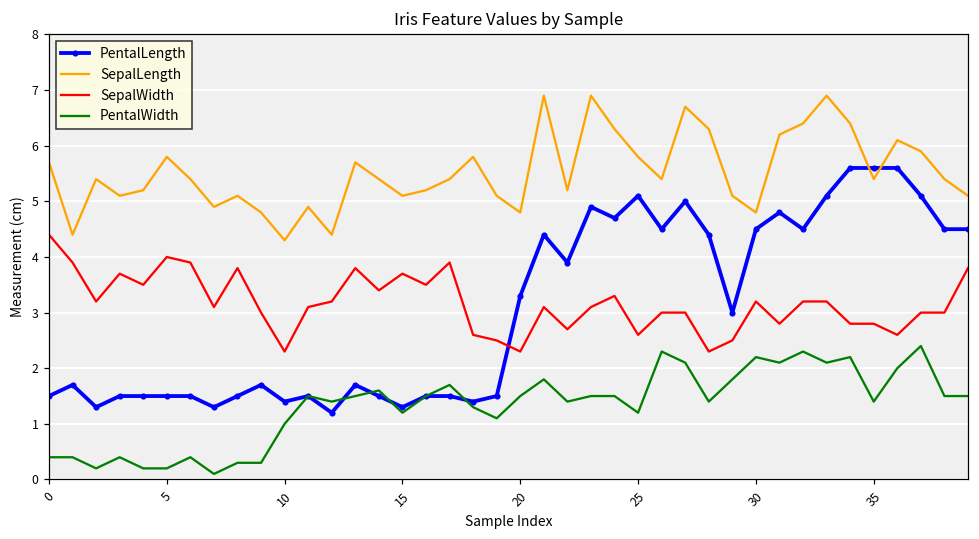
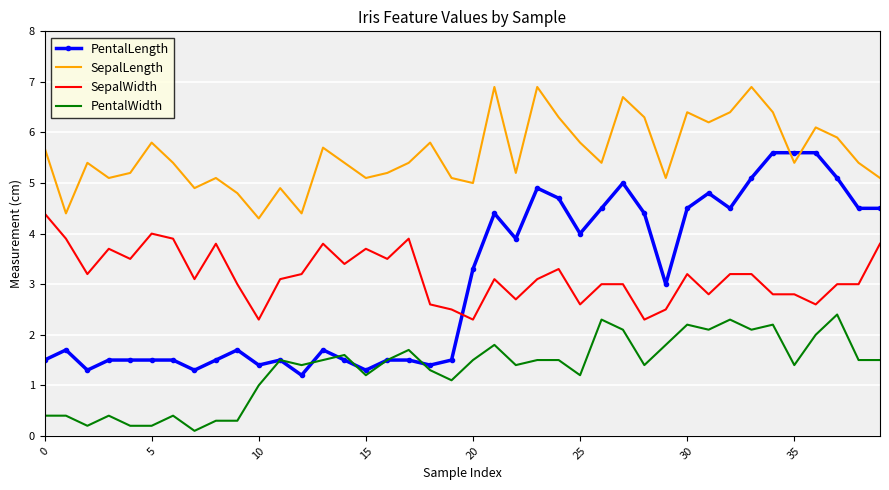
  {
    "PentalLength": {
      "0": 1.5,
      "5": 1.5,
      "10": 1.4,
      "15": 1.3,
      "20": 3.3,
-     "25": 5.1,
+     "25": 4.0,
      "30": 4.5,
      "35": 5.6
    },
    "SepalLength": {
      "0": 5.7,
      "5": 5.8,
      "10": 4.3,
      "15": 5.1,
-     "20": 4.8,
+     "20": 5.0,
      "25": 5.8,
-     "30": 4.8,
+     "30": 6.4,
      "35": 5.4
    },
    "SepalWidth": {
      "0": 4.4,
      "5": 4.0,
      "10": 2.3,
      "15": 3.7,
      "20": 2.3,
      "25": 2.6,
      "30": 3.2,
      "35": 2.8
    },
    "PentalWidth": {
      "0": 0.4,
      "5": 0.2,
      "10": 1.0,
      "15": 1.2,
      "20": 1.5,
      "25": 1.2,
      "30": 2.2,
      "35": 1.4
    }
  }
